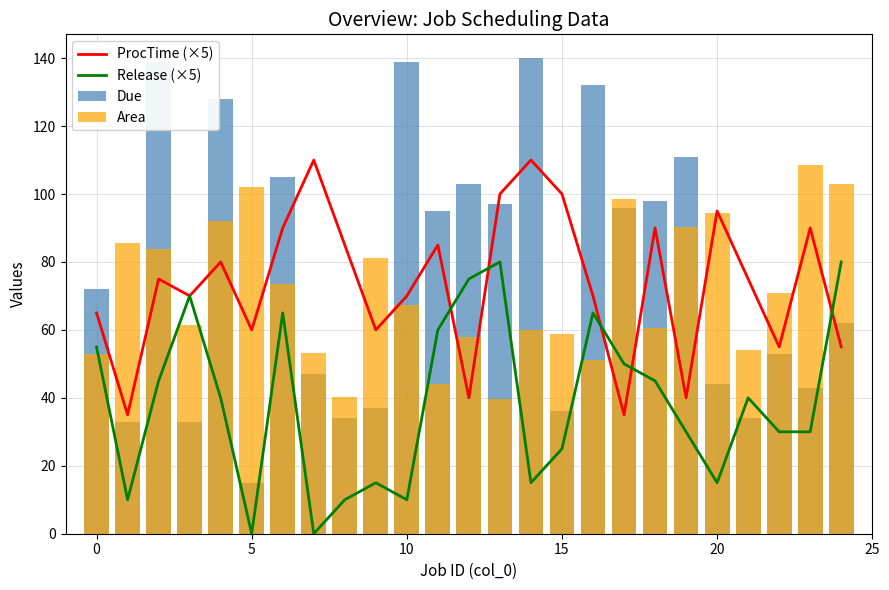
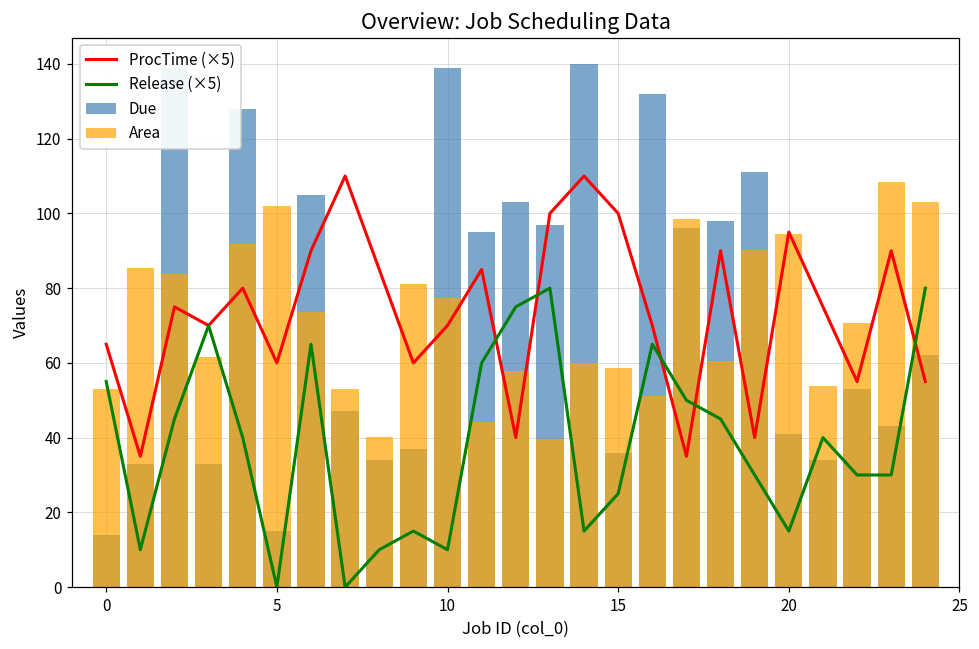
  {
    "Due": {
-     "0": 72,
+     "0": 14,
      "10": 139,
-     "20": 44
+     "20": 41
    },
    "ProcTime (×5)": {
      "0": 65,
      "5": 60,
      "10": 70,
      "15": 100,
      "20": 95
    },
    "Release (×5)": {
      "0": 55,
      "5": 0,
      "10": 10,
      "15": 25,
      "20": 15
    },
    "Area": {
      "5": 102,
-     "10": 67,
+     "10": 77,
      "15": 59,
      "20": 95
    }
  }
